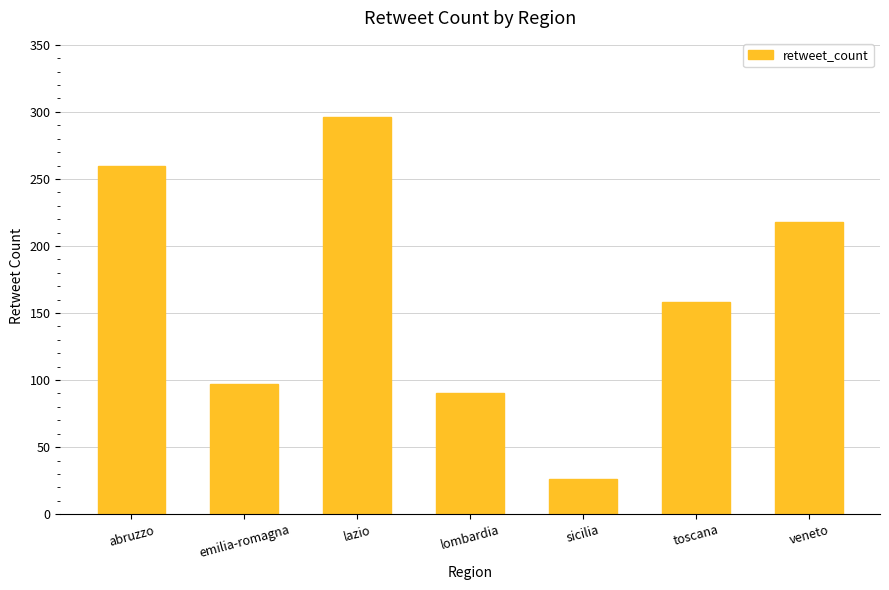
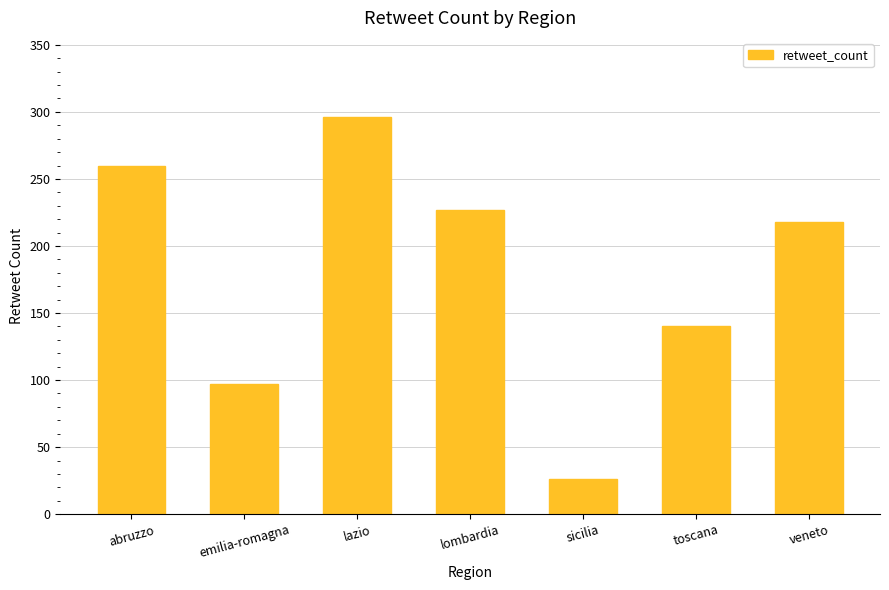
  {
    "abruzzo": 260,
    "emilia-romagna": 97,
    "lazio": 296,
-   "lombardia": 90,
+   "lombardia": 227,
    "sicilia": 26,
-   "toscana": 158,
+   "toscana": 140,
    "veneto": 218
  }
